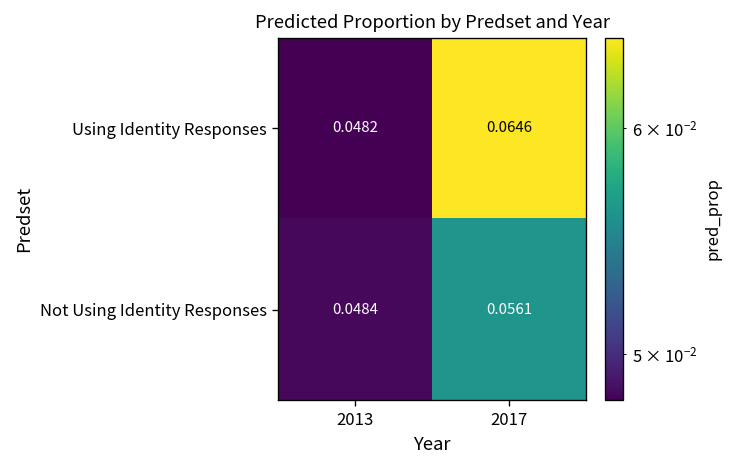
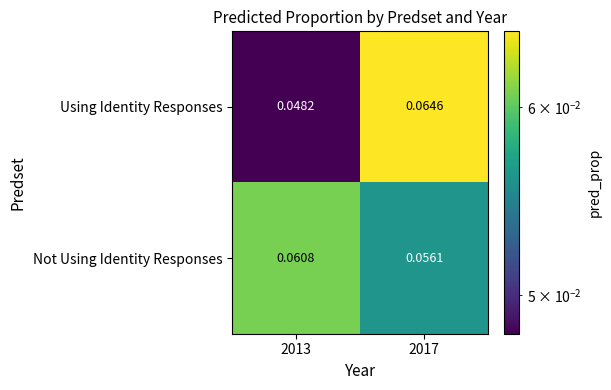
  {
    "Using Identity Responses": {
      "2013": 0.0482,
      "2017": 0.0646
    },
    "Not Using Identity Responses": {
-     "2013": 0.0484,
+     "2013": 0.0608,
      "2017": 0.0561
    }
  }
